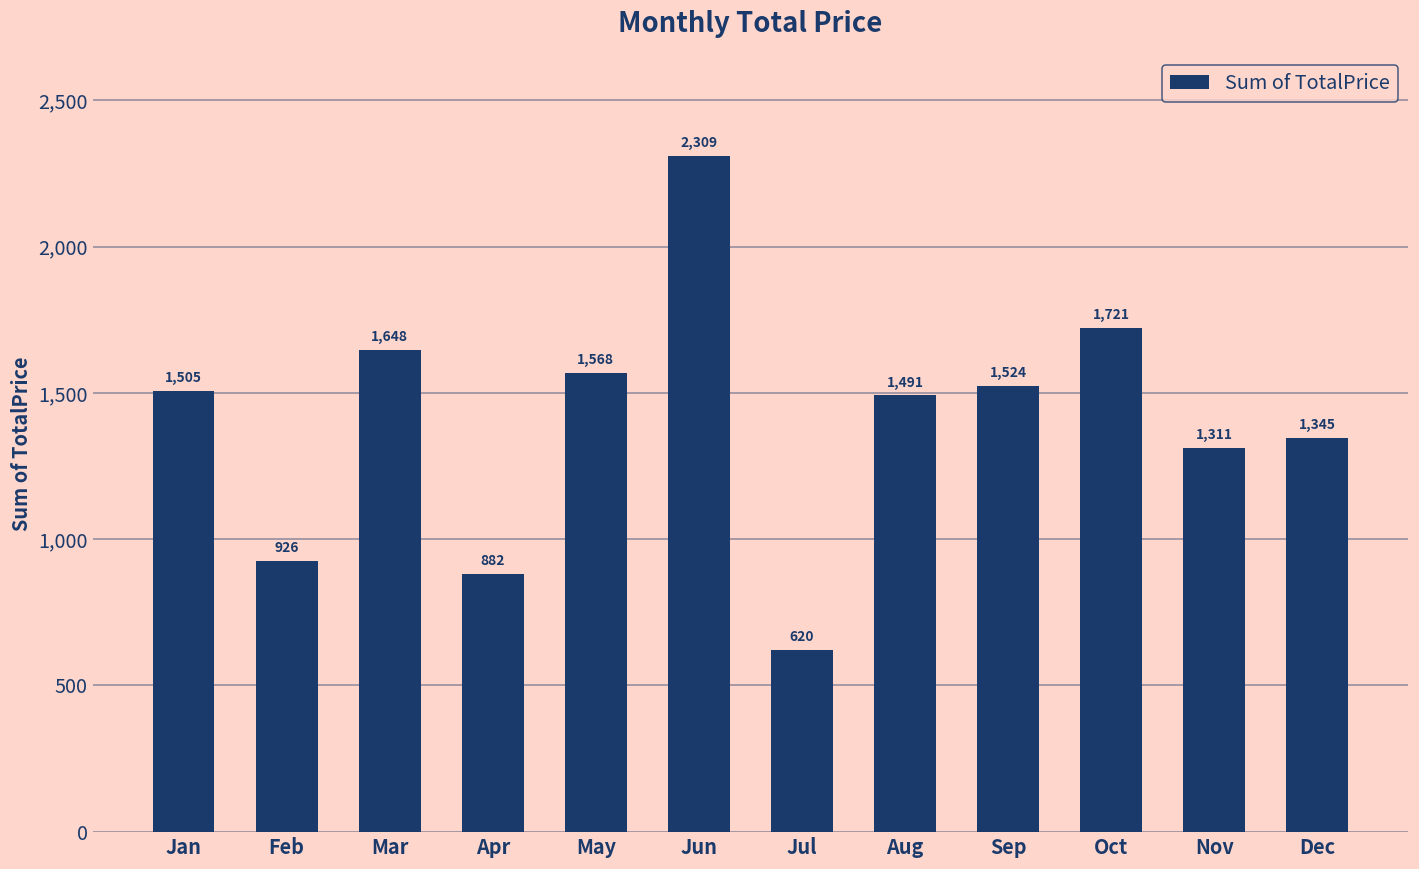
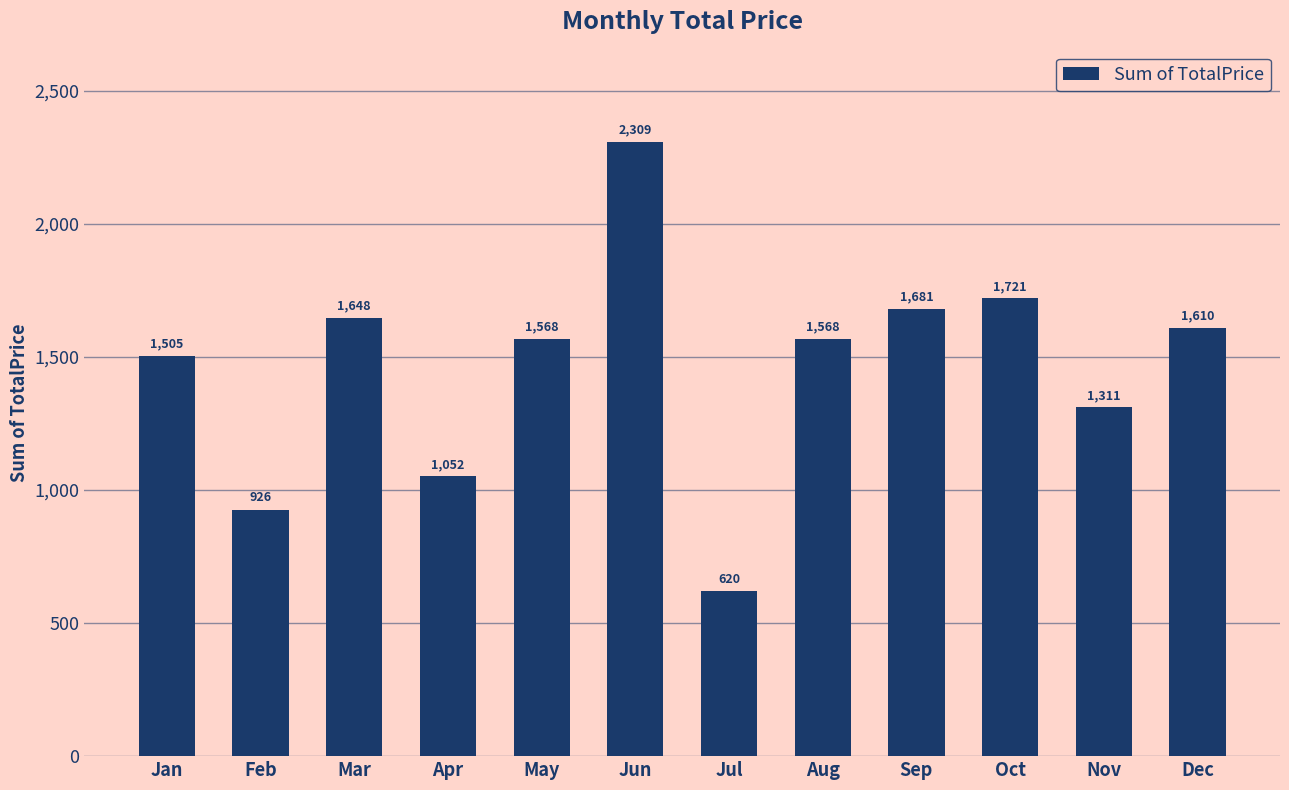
  {
    "Jan": "1,505",
    "Feb": "926",
    "Mar": "1,648",
-   "Apr": "882",
+   "Apr": "1,052",
    "May": "1,568",
    "Jun": "2,309",
    "Jul": "620",
-   "Aug": "1,491",
-   "Sep": "1,524",
+   "Aug": "1,568",
+   "Sep": "1,681",
    "Oct": "1,721",
    "Nov": "1,311",
-   "Dec": "1,345"
+   "Dec": "1,610"
  }
